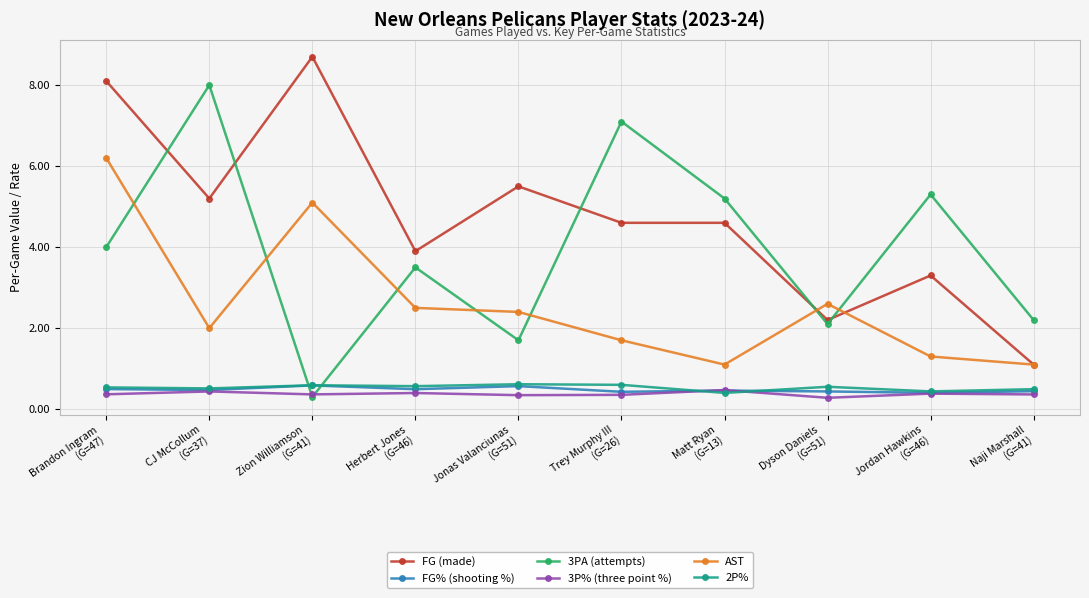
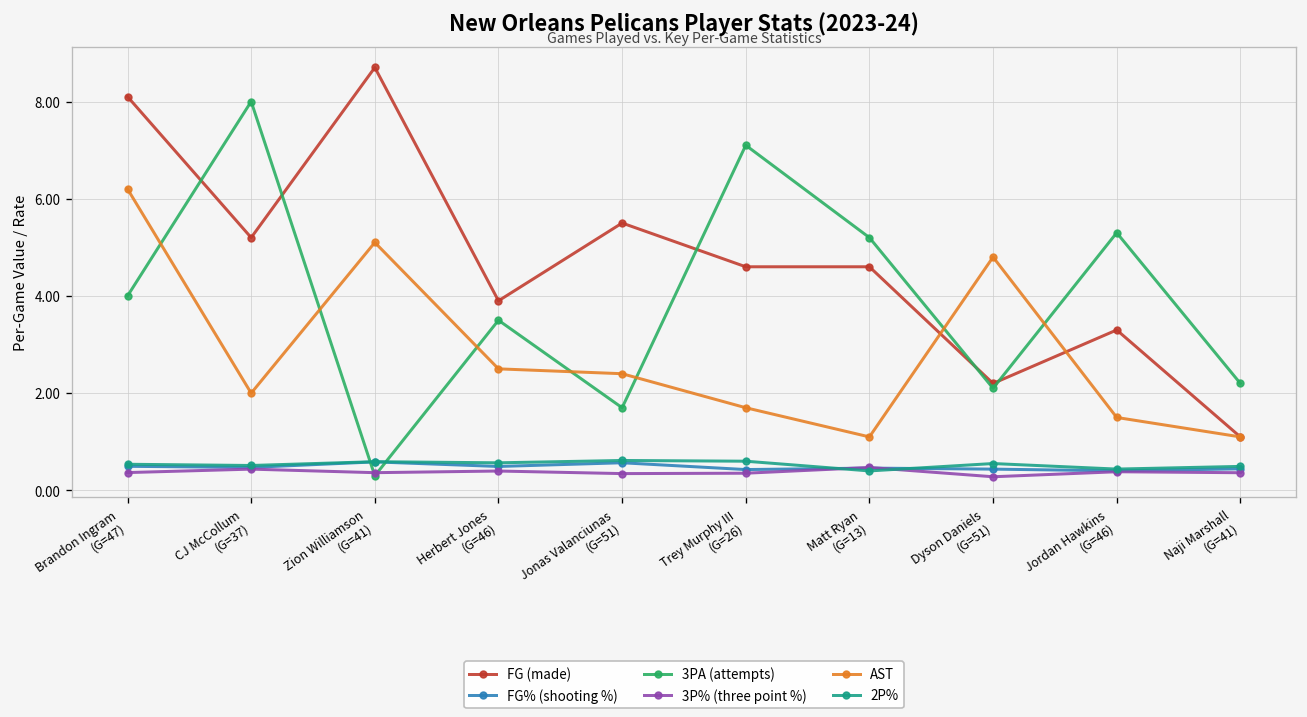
  {
    "FG (made)": {
      "Brandon Ingram (G=47)": 8.1,
      "CJ McCollum (G=37)": 5.2,
      "Zion Williamson (G=41)": 8.7,
      "Herbert Jones (G=46)": 3.9,
      "Jonas Valanciunas (G=51)": 5.5,
      "Trey Murphy III (G=26)": 4.6,
      "Matt Ryan (G=13)": 4.6,
      "Dyson Daniels (G=51)": 2.2,
      "Jordan Hawkins (G=46)": 3.3
    },
    "FG% (shooting %)": {
      "Herbert Jones (G=46)": 0.5,
      "Trey Murphy III (G=26)": 0.4,
      "Dyson Daniels (G=51)": 0.4
    },
    "3P% (three point %)": {
      "Brandon Ingram (G=47)": 0.4,
      "Zion Williamson (G=41)": 0.4,
      "Herbert Jones (G=46)": 0.4,
      "Jonas Valanciunas (G=51)": 0.3,
      "Trey Murphy III (G=26)": 0.4,
      "Dyson Daniels (G=51)": 0.3,
      "Naji Marshall (G=41)": 0.4
    },
    "AST": {
      "Brandon Ingram (G=47)": 6.2,
      "CJ McCollum (G=37)": 2.0,
      "Zion Williamson (G=41)": 5.1,
      "Herbert Jones (G=46)": 2.5,
      "Jonas Valanciunas (G=51)": 2.4,
      "Trey Murphy III (G=26)": 1.7,
      "Matt Ryan (G=13)": 1.1,
-     "Dyson Daniels (G=51)": 2.6,
-     "Jordan Hawkins (G=46)": 1.3
+     "Dyson Daniels (G=51)": 4.8,
+     "Jordan Hawkins (G=46)": 1.5
    }
  }
